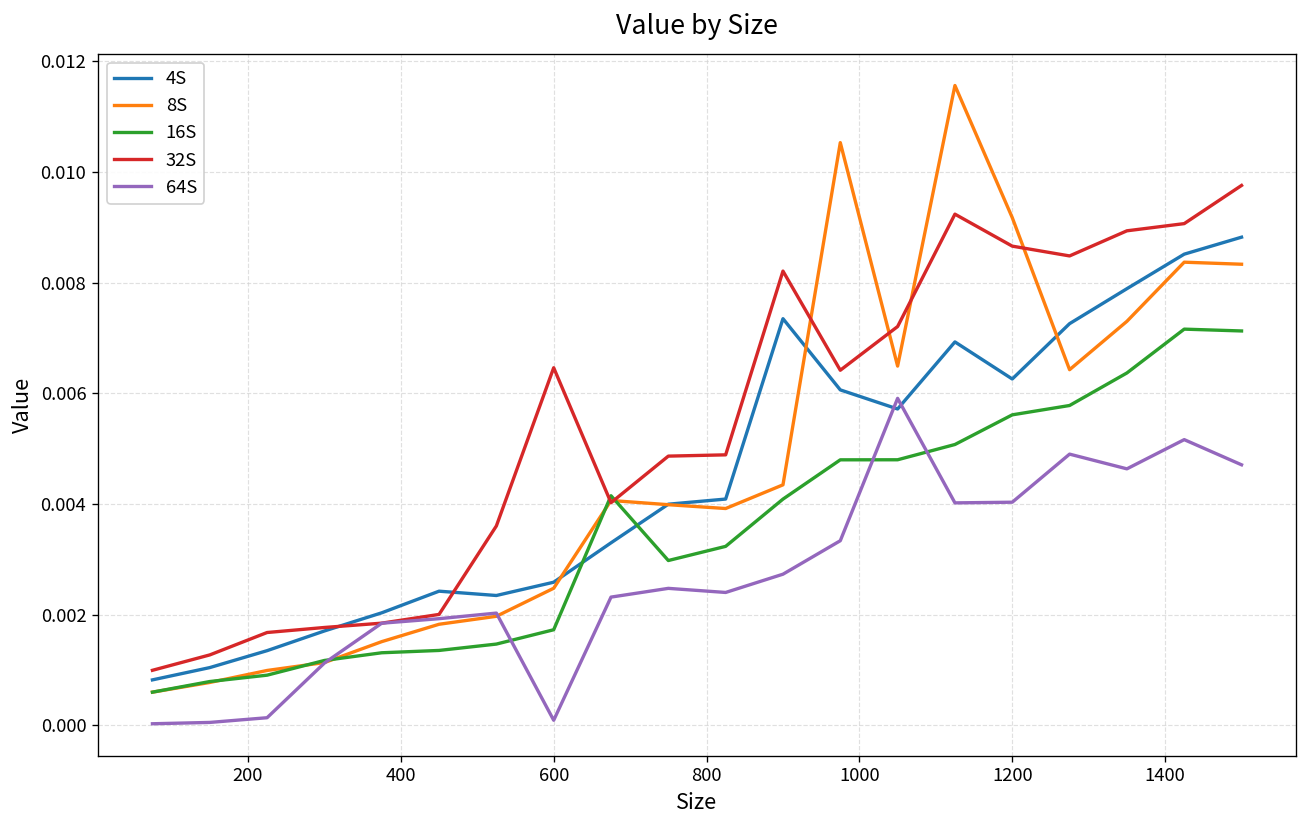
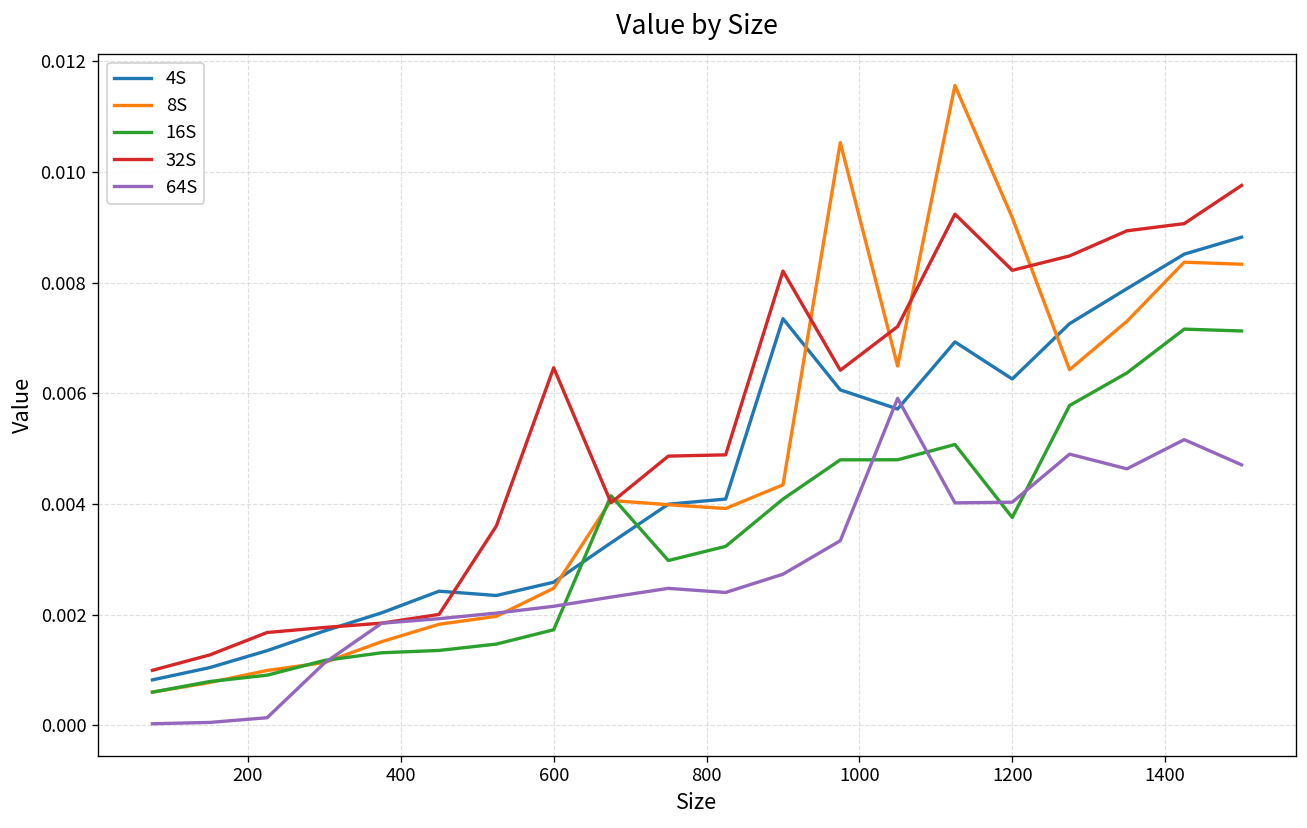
  {
    "4S": {
      "600": 0.0026,
      "1200": 0.0063
    },
    "8S": {
      "600": 0.0025,
      "1200": 0.0092
    },
    "16S": {
      "600": 0.0017,
-     "1200": 0.0056
+     "1200": 0.0038
    },
    "32S": {
      "600": 0.0065,
-     "1200": 0.0087
+     "1200": 0.0082
    },
    "64S": {
-     "600": 0.0001,
+     "600": 0.0021,
      "1200": 0.0040
    }
  }
